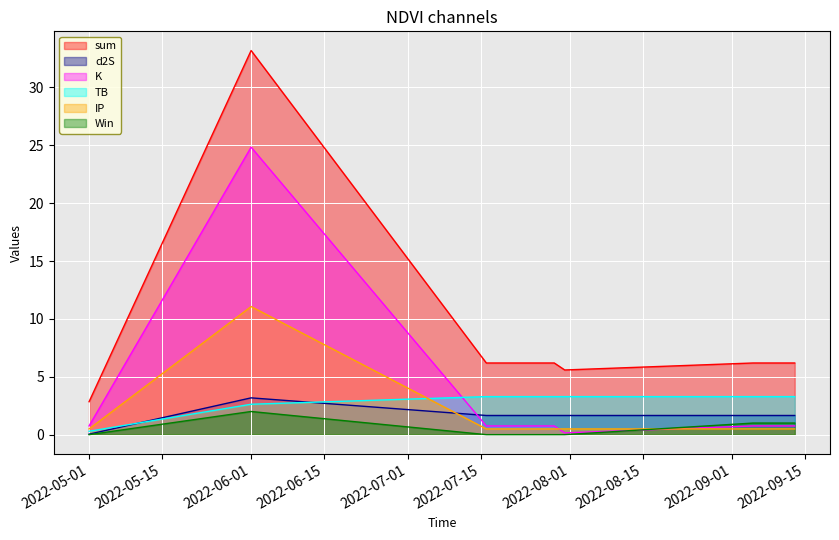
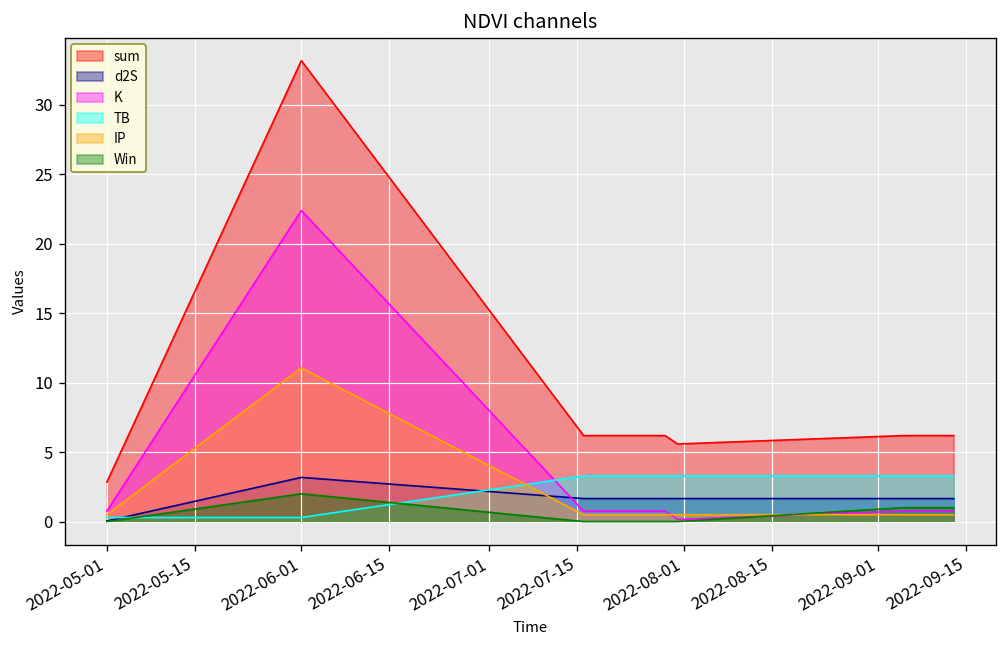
  {
    "sum": {
      "2022-05-01": 2.8,
      "2022-06-01": 33.2
    },
    "d2S": {
      "2022-06-01": 3.2
    },
    "K": {
      "2022-05-01": 0.8,
-     "2022-06-01": 24.8
+     "2022-06-01": 22.4
    },
    "TB": {
-     "2022-06-01": 2.6
+     "2022-06-01": 0.3
    },
    "IP": {
      "2022-06-01": 11.1
    },
    "Win": {
      "2022-06-01": 2.0
    }
  }
